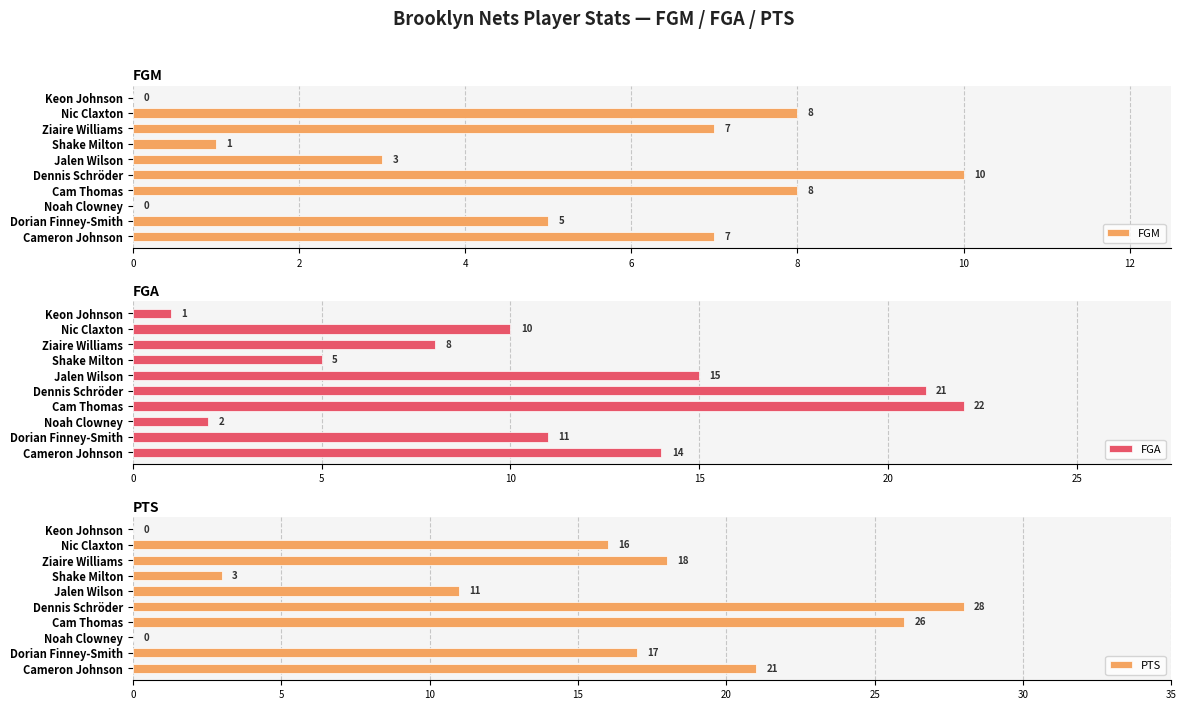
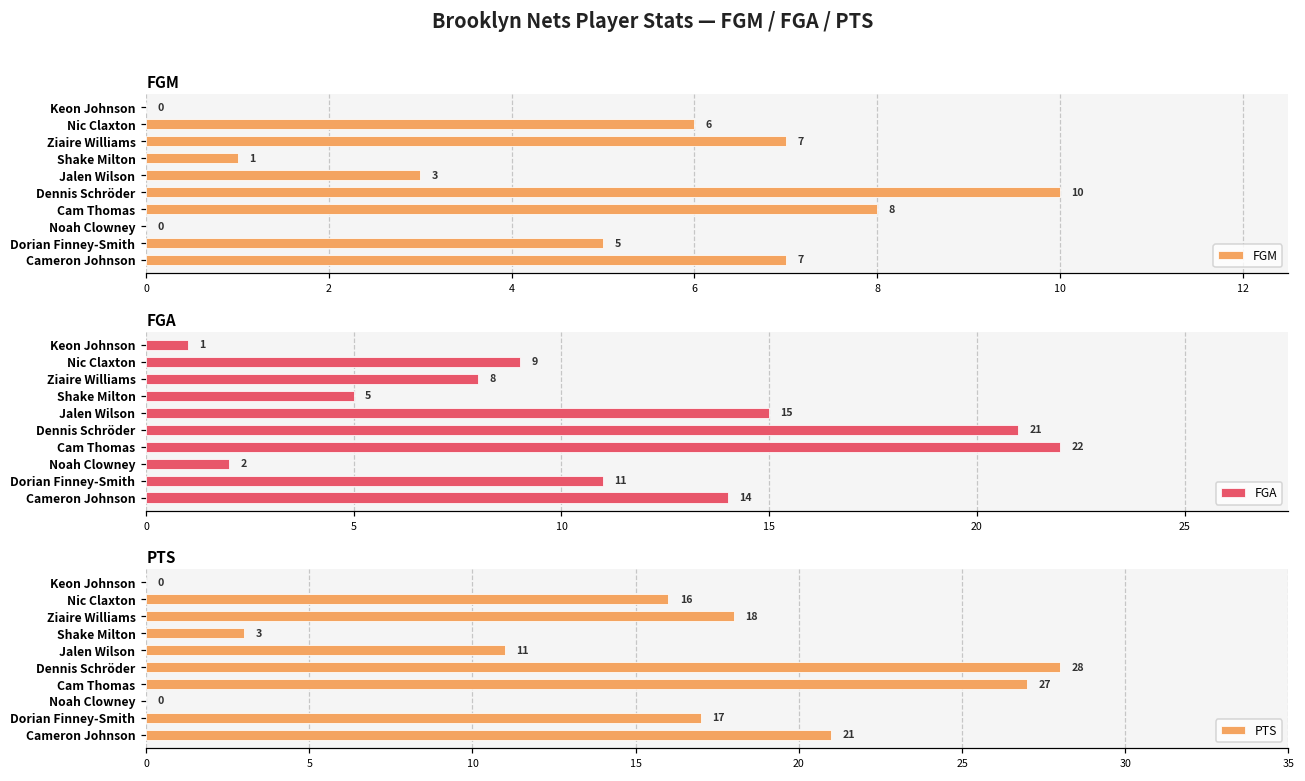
  {
    "FGM": {
      "Keon Johnson": 0,
-     "Nic Claxton": 8,
+     "Nic Claxton": 6,
      "Ziaire Williams": 7,
      "Shake Milton": 1,
      "Jalen Wilson": 3,
      "Dennis Schröder": 10,
      "Cam Thomas": 8,
      "Noah Clowney": 0,
      "Dorian Finney-Smith": 5,
      "Cameron Johnson": 7
    },
    "FGA": {
      "Keon Johnson": 1,
-     "Nic Claxton": 10,
+     "Nic Claxton": 9,
      "Ziaire Williams": 8,
      "Shake Milton": 5,
      "Jalen Wilson": 15,
      "Dennis Schröder": 21,
      "Cam Thomas": 22,
      "Noah Clowney": 2,
      "Dorian Finney-Smith": 11,
      "Cameron Johnson": 14
    },
    "PTS": {
      "Keon Johnson": 0,
      "Nic Claxton": 16,
      "Ziaire Williams": 18,
      "Shake Milton": 3,
      "Jalen Wilson": 11,
      "Dennis Schröder": 28,
-     "Cam Thomas": 26,
+     "Cam Thomas": 27,
      "Noah Clowney": 0,
      "Dorian Finney-Smith": 17,
      "Cameron Johnson": 21
    }
  }
